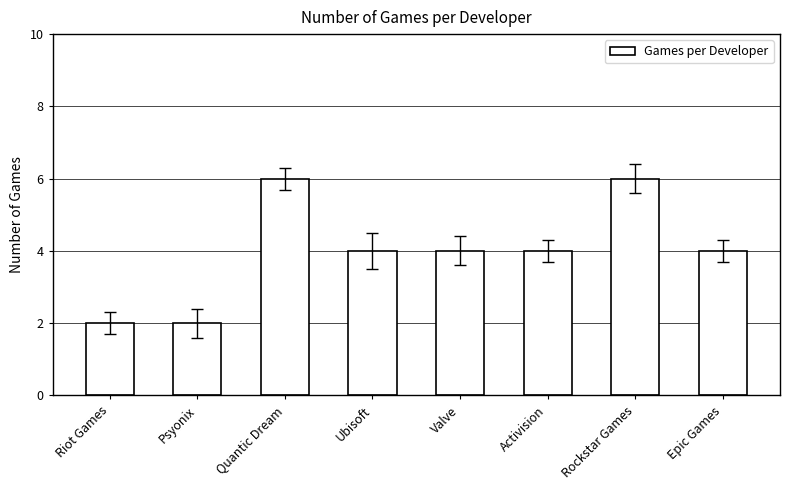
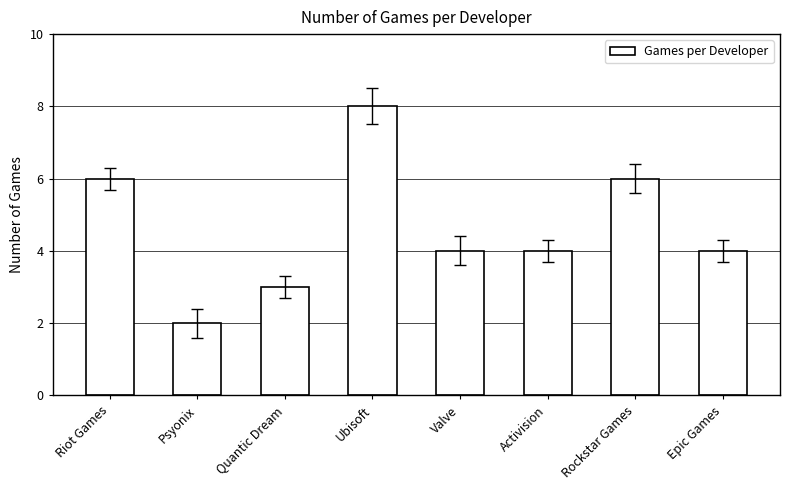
  {
    "Games per Developer": {
-     "Riot Games": 2,
+     "Riot Games": 6,
      "Psyonix": 2,
-     "Quantic Dream": 6,
-     "Ubisoft": 4,
+     "Quantic Dream": 3,
+     "Ubisoft": 8,
      "Valve": 4,
      "Activision": 4,
      "Rockstar Games": 6,
      "Epic Games": 4
    }
  }
